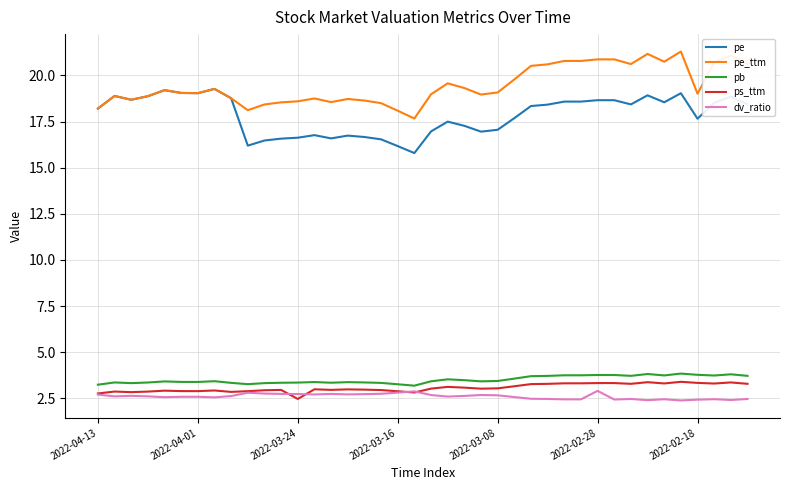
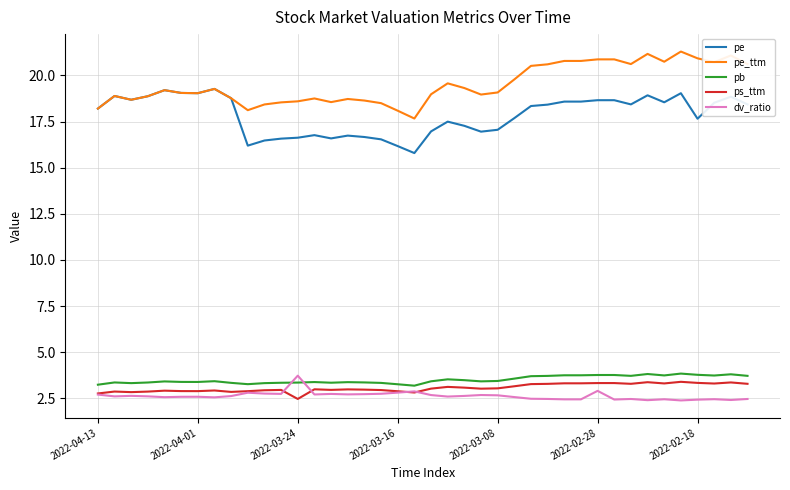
  {
    "pe": {
      "2022-03-24": 16.6,
      "2022-03-16": 16.2,
      "2022-03-08": 17.1,
      "2022-02-28": 18.7,
      "2022-02-18": 17.7
    },
    "pe_ttm": {
      "2022-03-24": 18.6,
      "2022-03-16": 18.1,
      "2022-03-08": 19.1,
      "2022-02-28": 20.9,
-     "2022-02-18": 19.0
+     "2022-02-18": 20.9
    },
    "pb": {
      "2022-04-13": 3.2,
      "2022-04-01": 3.4,
      "2022-03-24": 3.4,
      "2022-03-16": 3.3,
      "2022-03-08": 3.4,
      "2022-02-28": 3.8,
      "2022-02-18": 3.8
    },
    "ps_ttm": {
      "2022-04-01": 2.9,
      "2022-03-24": 2.5,
      "2022-03-08": 3.0,
      "2022-02-28": 3.3,
      "2022-02-18": 3.3
    },
    "dv_ratio": {
      "2022-04-01": 2.6,
-     "2022-03-24": 2.7,
+     "2022-03-24": 3.7,
      "2022-03-08": 2.7,
      "2022-02-28": 2.9,
      "2022-02-18": 2.4
    }
  }
